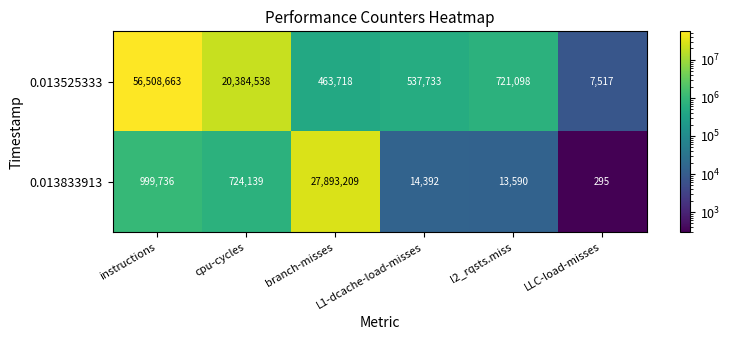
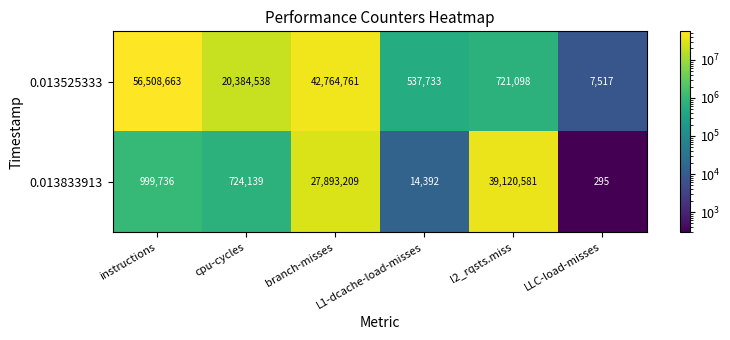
  {
    "0.013525333": {
      "instructions": "56,508,663",
      "cpu-cycles": "20,384,538",
-     "branch-misses": "463,718",
+     "branch-misses": "42,764,761",
      "L1-dcache-load-misses": "537,733",
      "l2_rqsts.miss": "721,098",
      "LLC-load-misses": "7,517"
    },
    "0.013833913": {
      "instructions": "999,736",
      "cpu-cycles": "724,139",
      "branch-misses": "27,893,209",
      "L1-dcache-load-misses": "14,392",
-     "l2_rqsts.miss": "13,590",
+     "l2_rqsts.miss": "39,120,581",
      "LLC-load-misses": "295"
    }
  }
